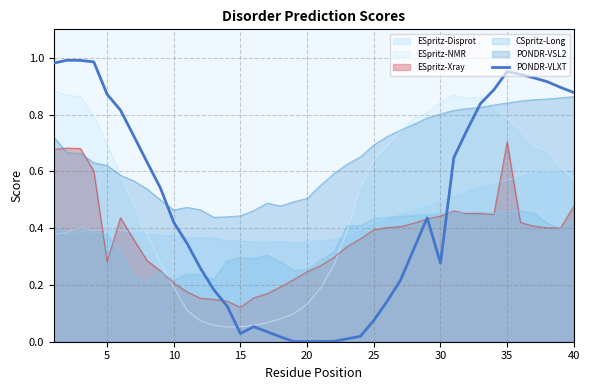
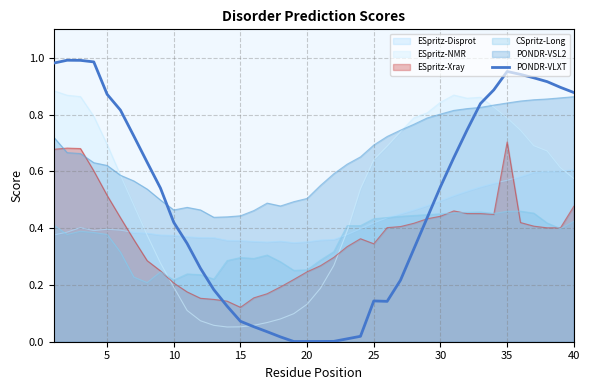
  {
    "ESpritz-Xray": {
-     "5": 0.28,
+     "5": 0.52,
      "10": 0.21,
      "15": 0.12,
-     "25": 0.39,
+     "25": 0.34,
      "35": 0.70,
      "40": 0.48
    },
    "PONDR-VLXT": {
      "5": 0.87,
      "10": 0.42,
-     "15": 0.03,
+     "15": 0.07,
      "20": 0.00,
-     "25": 0.08,
-     "30": 0.28,
+     "25": 0.14,
+     "30": 0.55,
      "40": 0.88
    }
  }
